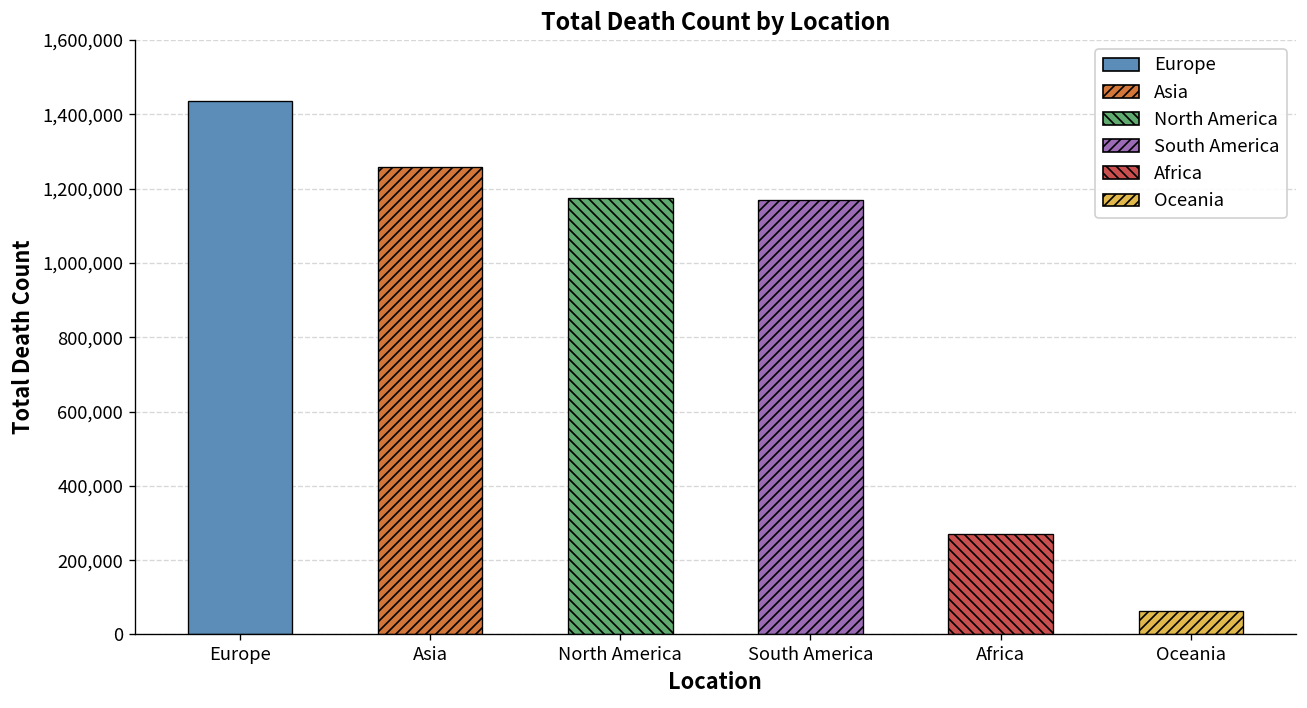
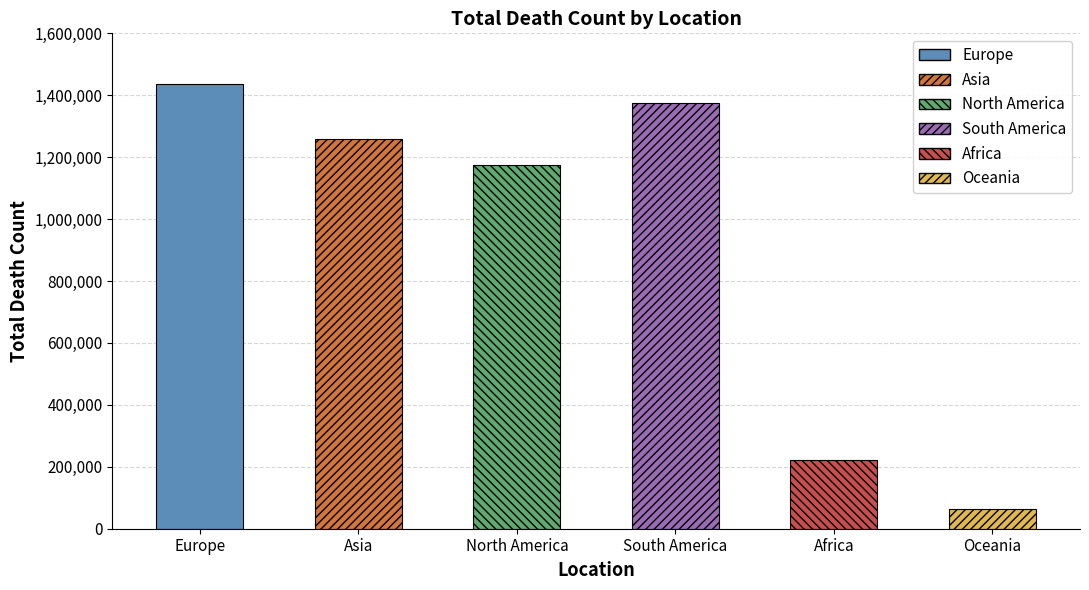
  {
    "Europe": "1,440,000",
    "Asia": "1,260,000",
    "North America": "1,170,000",
-   "South America": "1,170,000",
-   "Africa": "270,000",
+   "South America": "1,380,000",
+   "Africa": "220,000",
    "Oceania": "60,000"
  }
